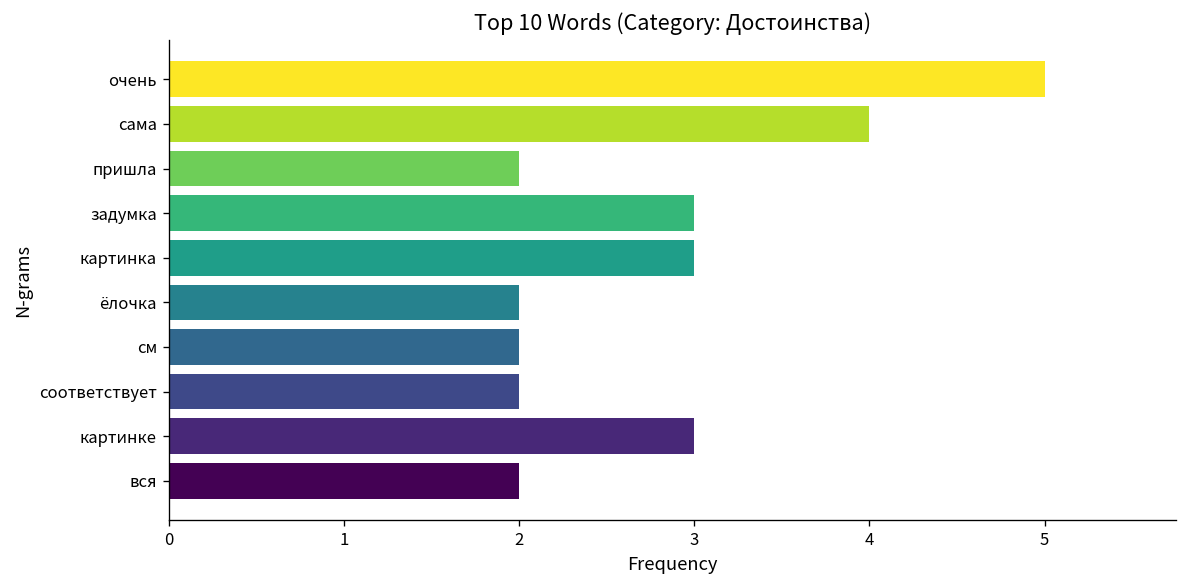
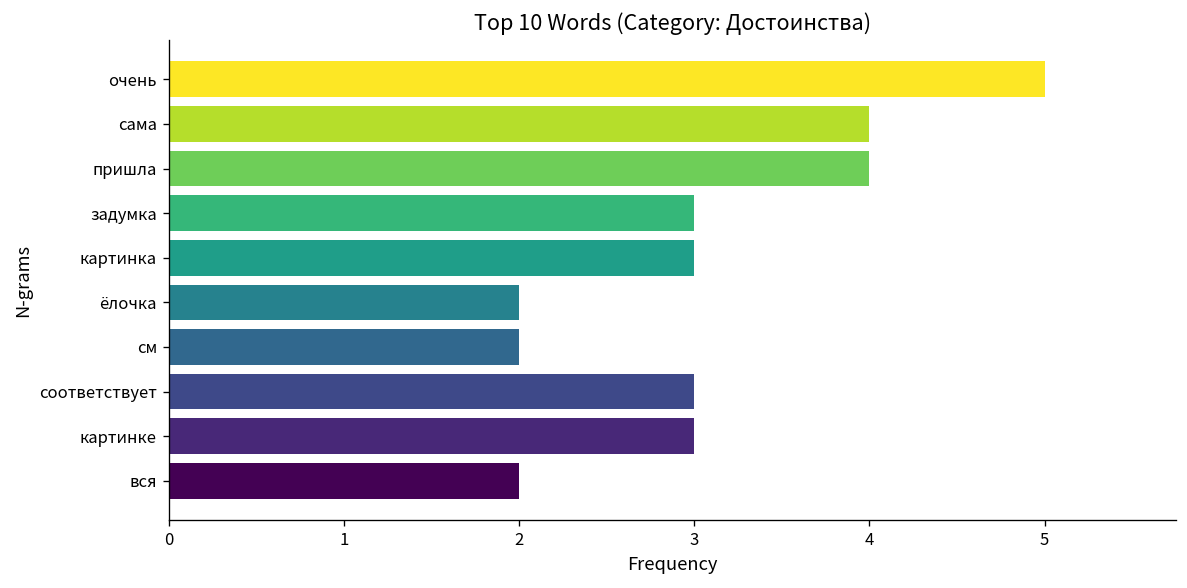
  {
    "очень": 5,
    "сама": 4,
-   "пришла": 2,
+   "пришла": 4,
    "задумка": 3,
    "картинка": 3,
    "ёлочка": 2,
    "см": 2,
-   "соответствует": 2,
+   "соответствует": 3,
    "картинке": 3,
    "вся": 2
  }
